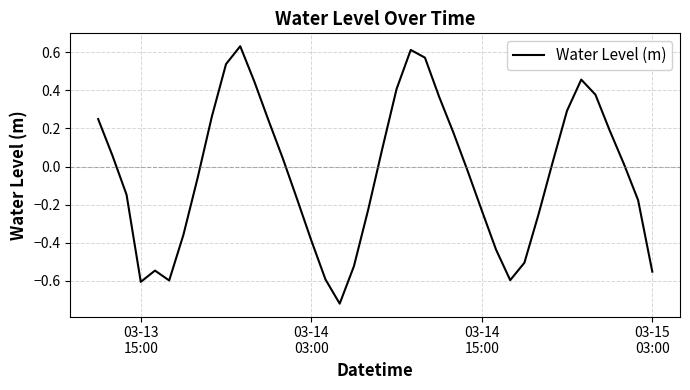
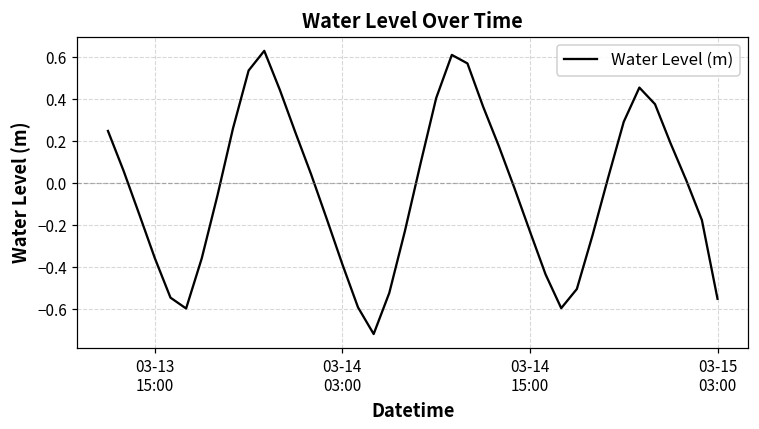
  {
-   "03-13 15:00": -0.60,
+   "03-13 15:00": -0.36,
    "03-14 03:00": -0.39,
    "03-14 15:00": -0.23,
    "03-15 03:00": -0.55
  }
